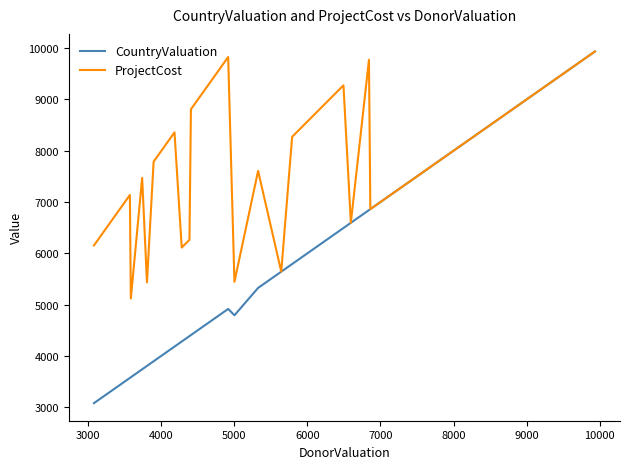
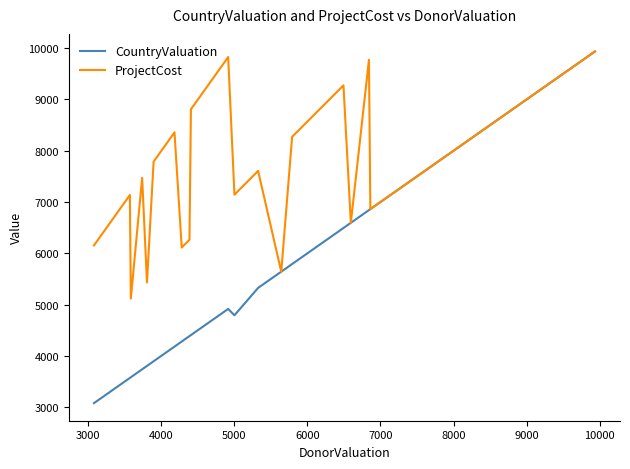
  {
    "CountryValuation": {
      "5000": 4800
    },
    "ProjectCost": {
-     "5000": 5400
+     "5000": 7100
    }
  }
